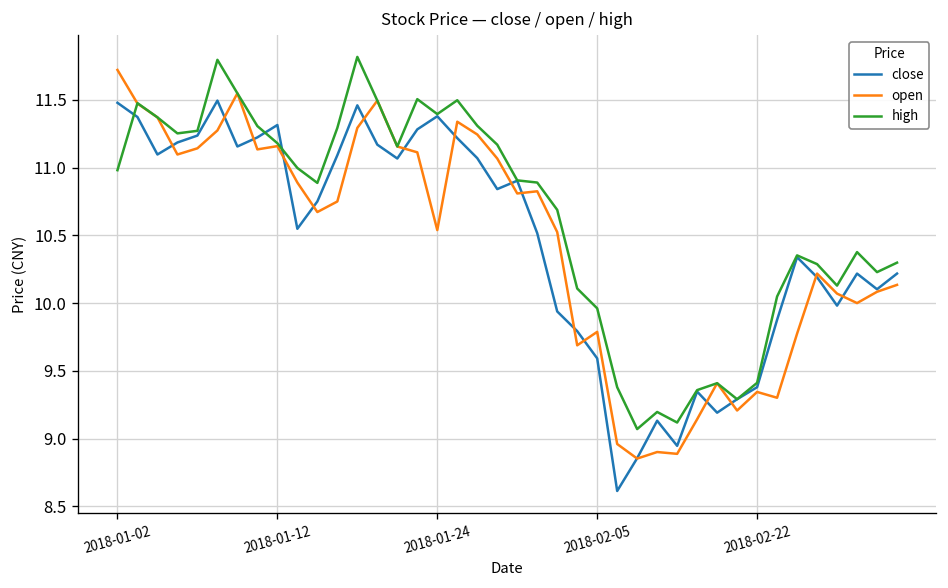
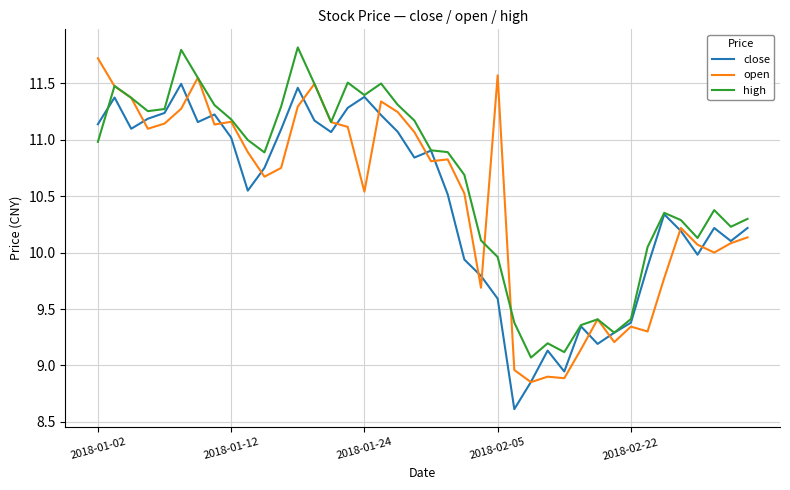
  {
    "close": {
-     "2018-01-02": 11.48,
-     "2018-01-12": 11.31,
+     "2018-01-02": 11.14,
+     "2018-01-12": 11.02,
      "2018-02-05": 9.59,
      "2018-02-22": 9.38
    },
    "open": {
      "2018-01-02": 11.72,
      "2018-01-24": 10.54,
-     "2018-02-05": 9.79,
+     "2018-02-05": 11.57,
      "2018-02-22": 9.34
    },
    "high": {
      "2018-01-02": 10.98,
      "2018-02-05": 9.96,
      "2018-02-22": 9.41
    }
  }
